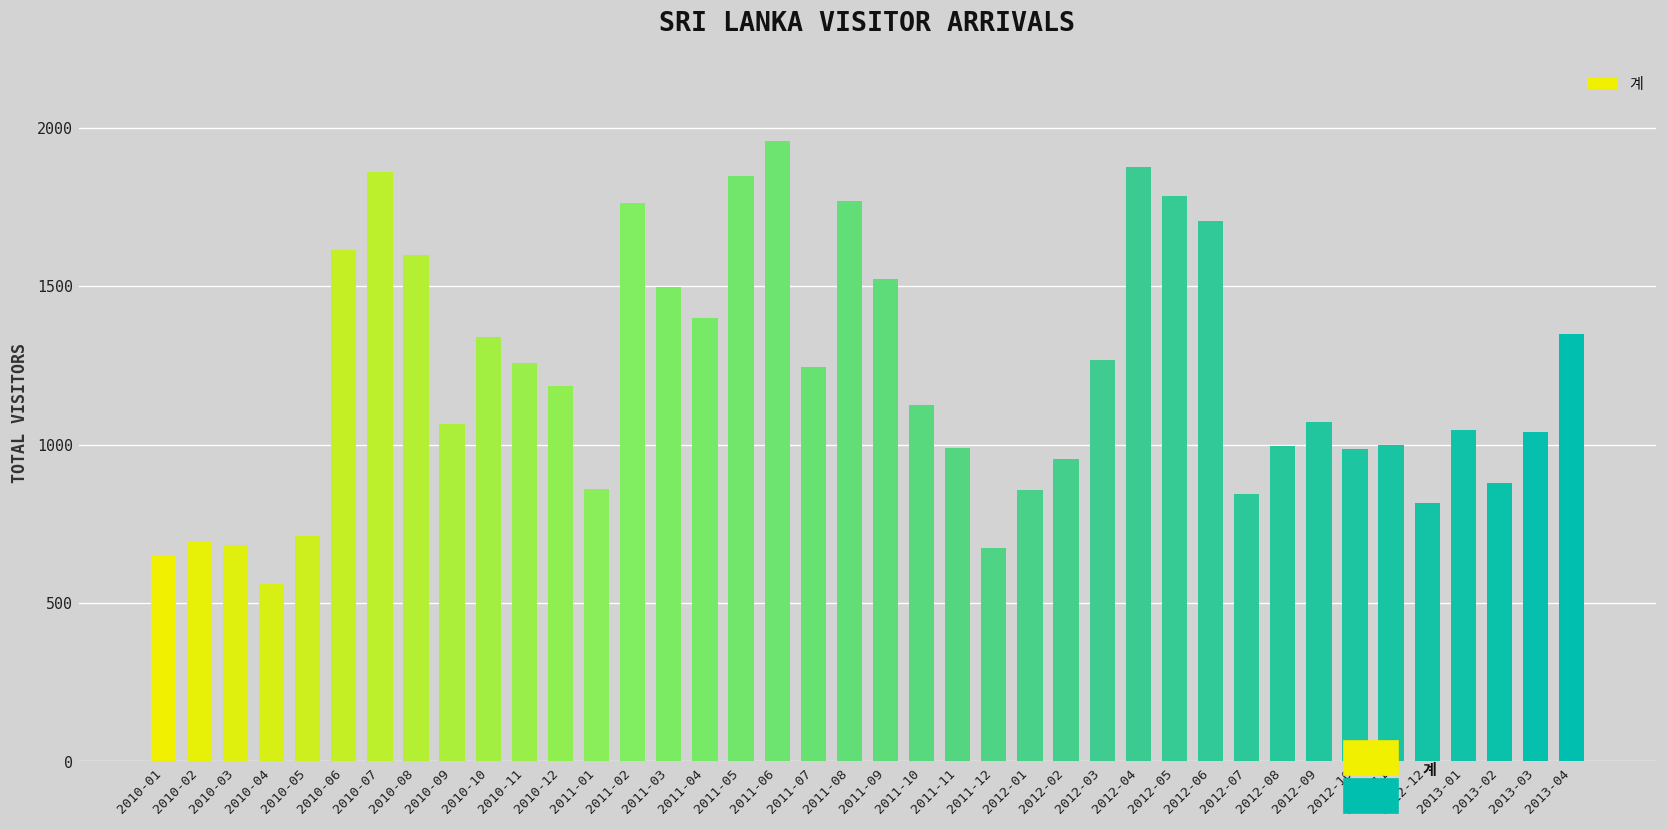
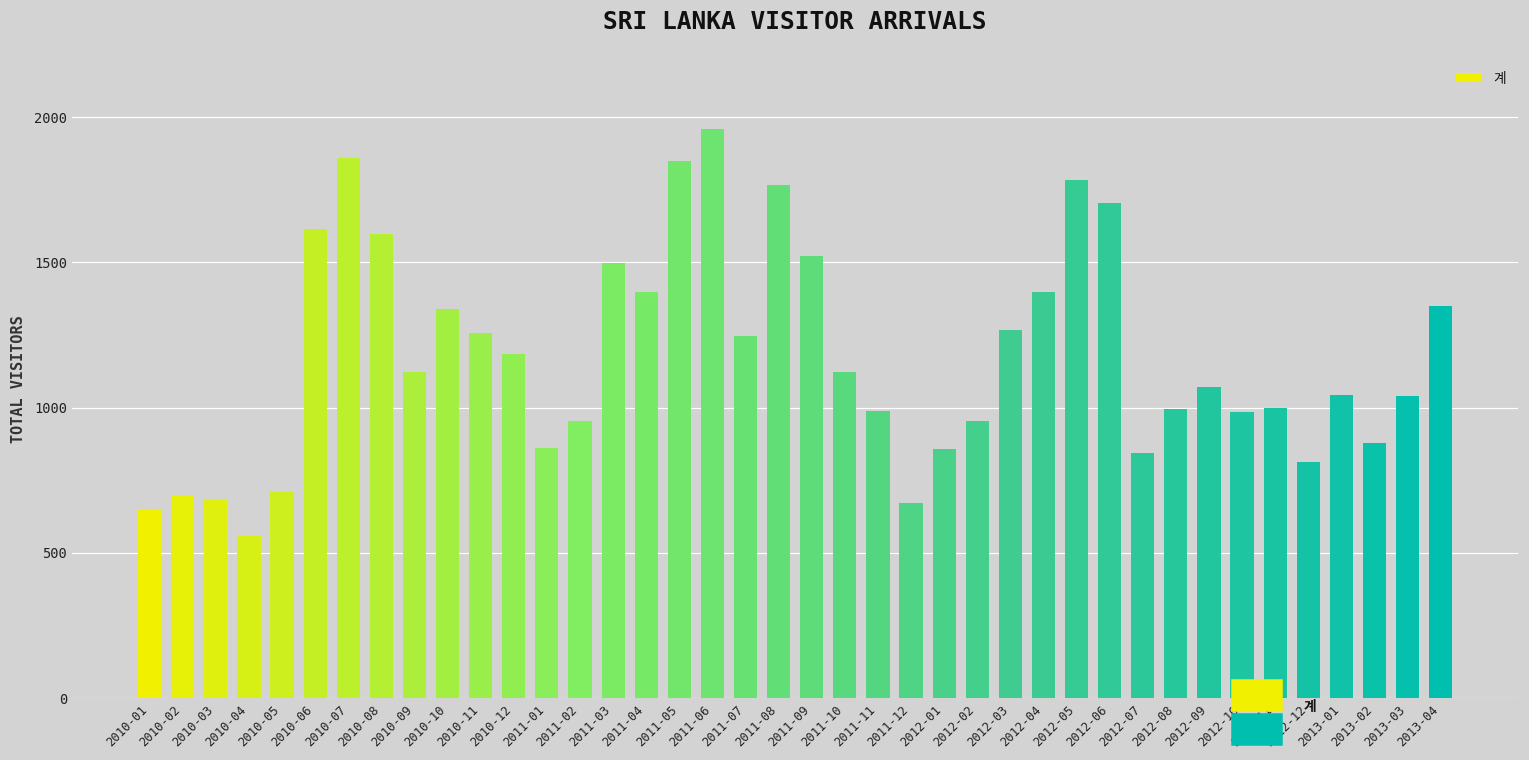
  {
    "2010-01": 650,
    "2010-02": 700,
    "2010-03": 680,
    "2010-04": 560,
    "2010-05": 710,
    "2010-06": 1620,
    "2010-07": 1860,
    "2010-08": 1600,
-   "2010-09": 1070,
+   "2010-09": 1120,
    "2010-10": 1340,
    "2010-11": 1260,
    "2010-12": 1180,
    "2011-01": 860,
-   "2011-02": 1760,
+   "2011-02": 950,
    "2011-03": 1500,
    "2011-04": 1400,
    "2011-05": 1850,
    "2011-06": 1960,
    "2011-07": 1250,
    "2011-08": 1770,
    "2011-09": 1520,
    "2011-10": 1120,
    "2011-11": 990,
    "2011-12": 670,
    "2012-01": 860,
    "2012-02": 950,
    "2012-03": 1270,
-   "2012-04": 1880,
+   "2012-04": 1400,
    "2012-05": 1780,
    "2012-06": 1710,
    "2012-07": 840,
    "2012-08": 1000,
    "2012-09": 1070
  }
